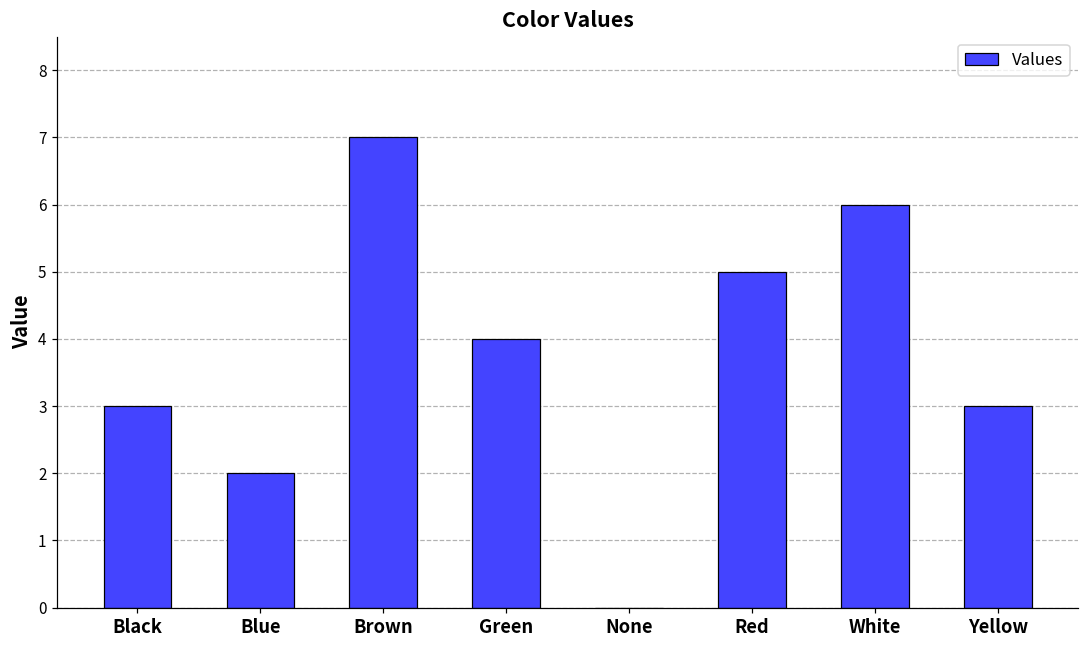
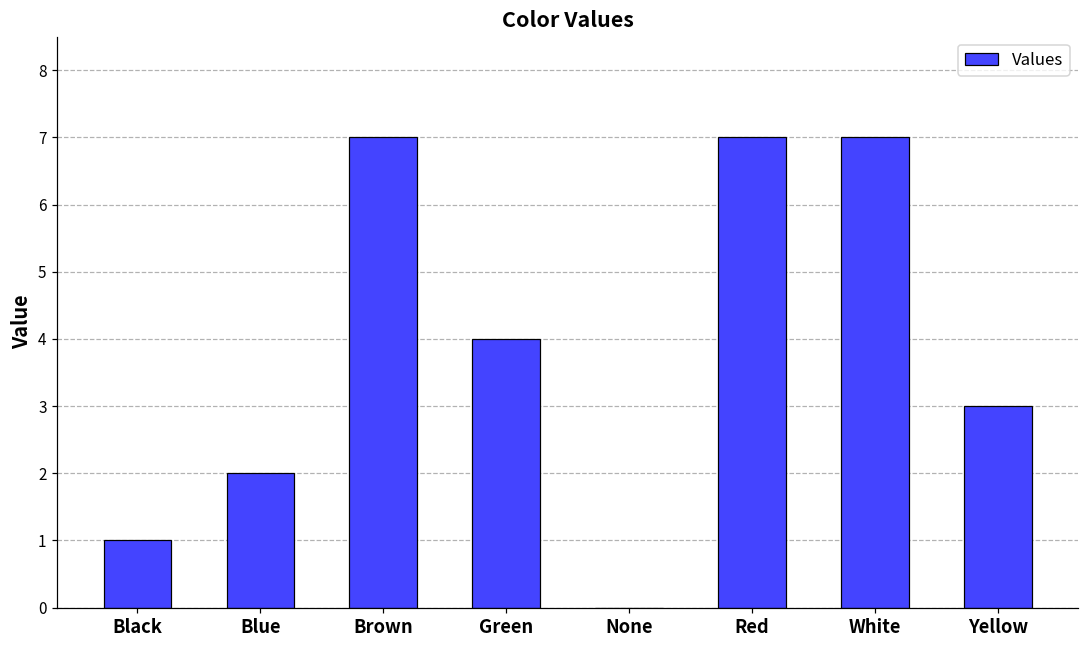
  {
-   "Black": 3,
+   "Black": 1,
    "Blue": 2,
    "Brown": 7,
    "Green": 4,
    "None": 0,
-   "Red": 5,
-   "White": 6,
+   "Red": 7,
+   "White": 7,
    "Yellow": 3
  }
